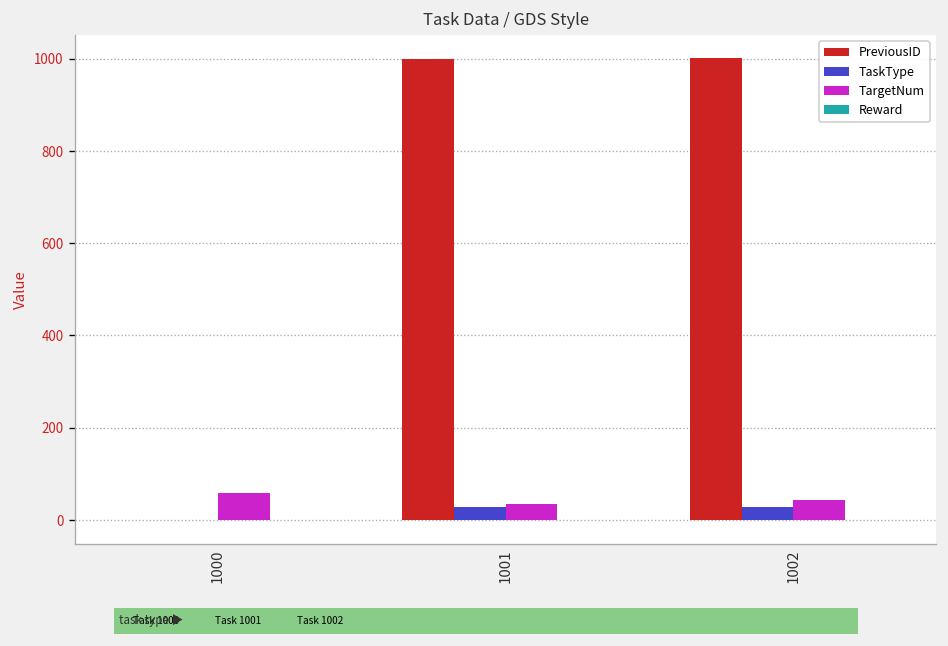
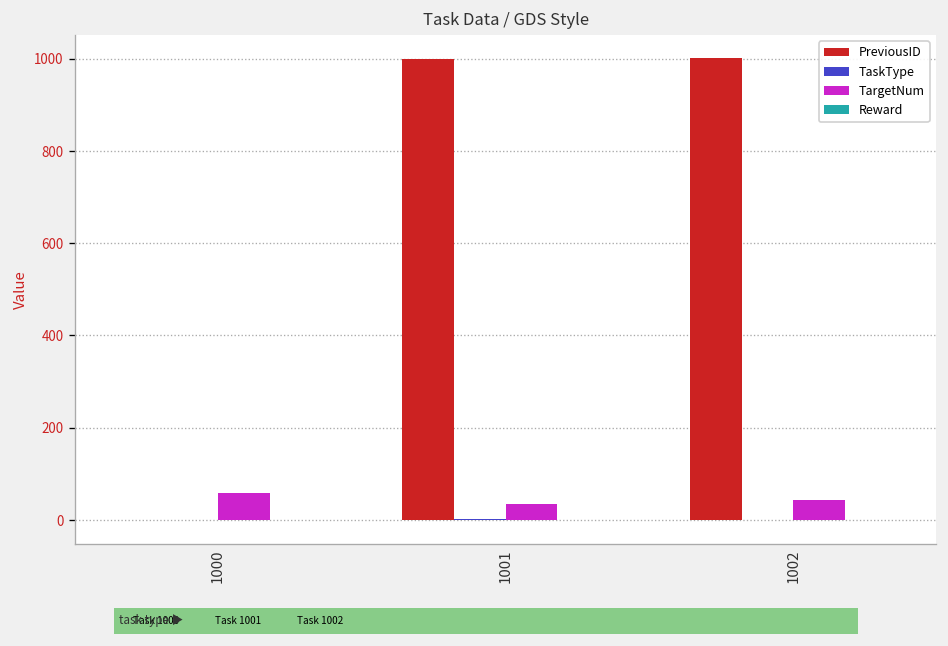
  {
    "PreviousID": {
      "1001": 1000,
      "1002": 1000
    },
    "TaskType": {
      "1000": 0,
-     "1001": 30,
-     "1002": 30
+     "1001": 0,
+     "1002": 0
    },
    "TargetNum": {
      "1000": 60,
      "1001": 40,
      "1002": 40
    },
    "Reward": {
      "1000": 0,
      "1001": 0,
      "1002": 0
    }
  }
